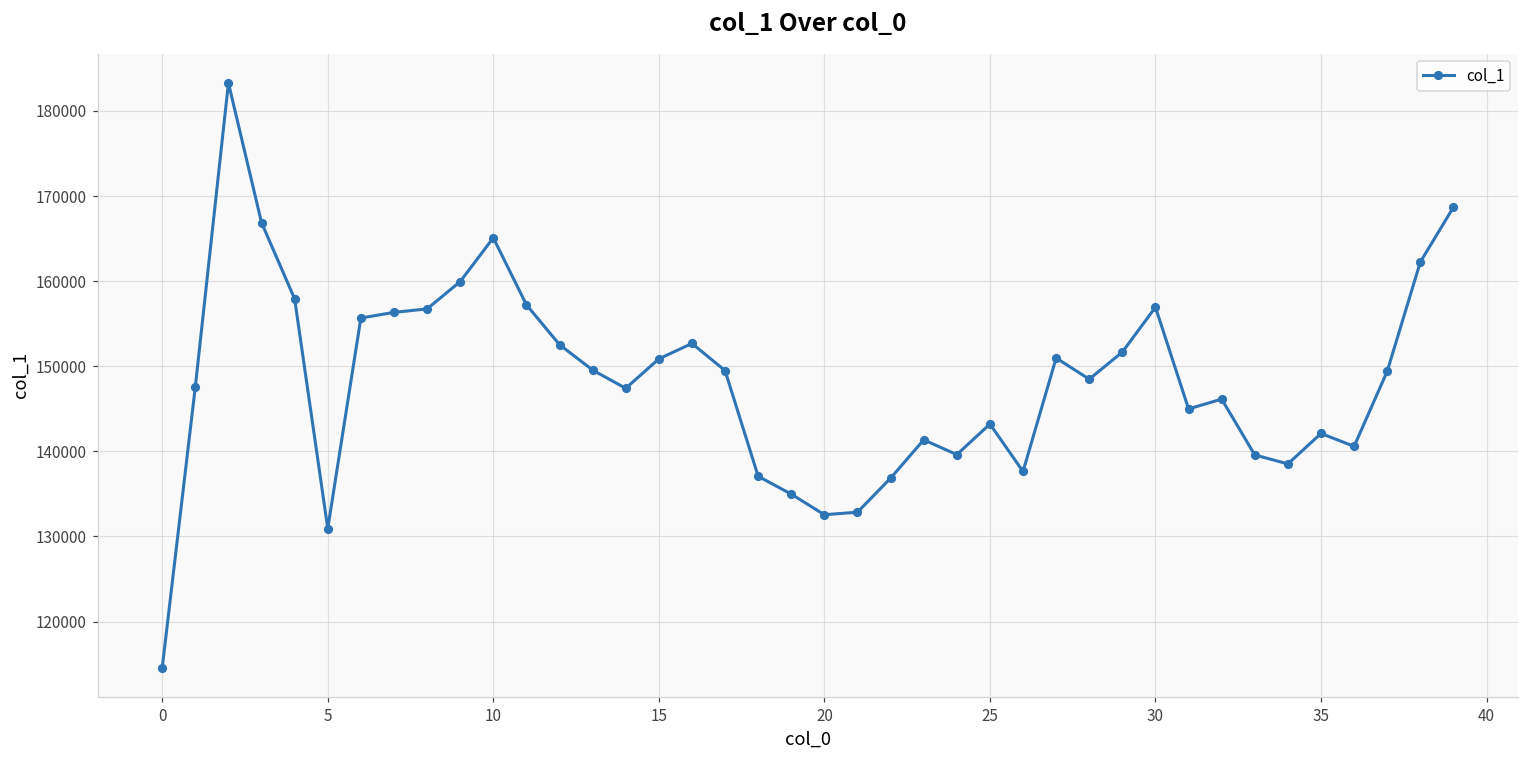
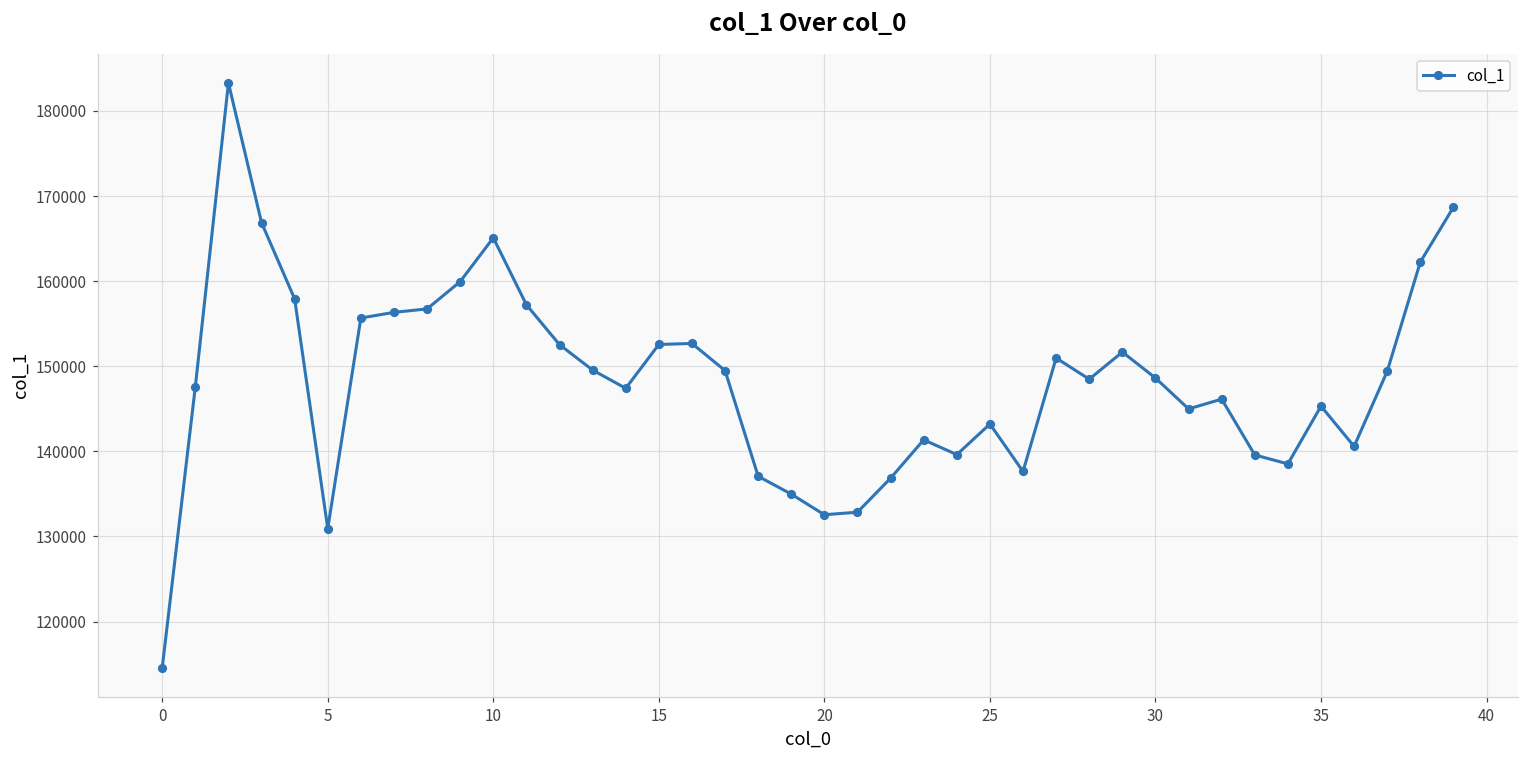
  {
    "0": 115000,
    "5": 131000,
    "10": 165000,
-   "15": 151000,
+   "15": 153000,
    "20": 133000,
    "25": 143000,
-   "30": 157000,
-   "35": 142000
+   "30": 149000,
+   "35": 145000
  }
